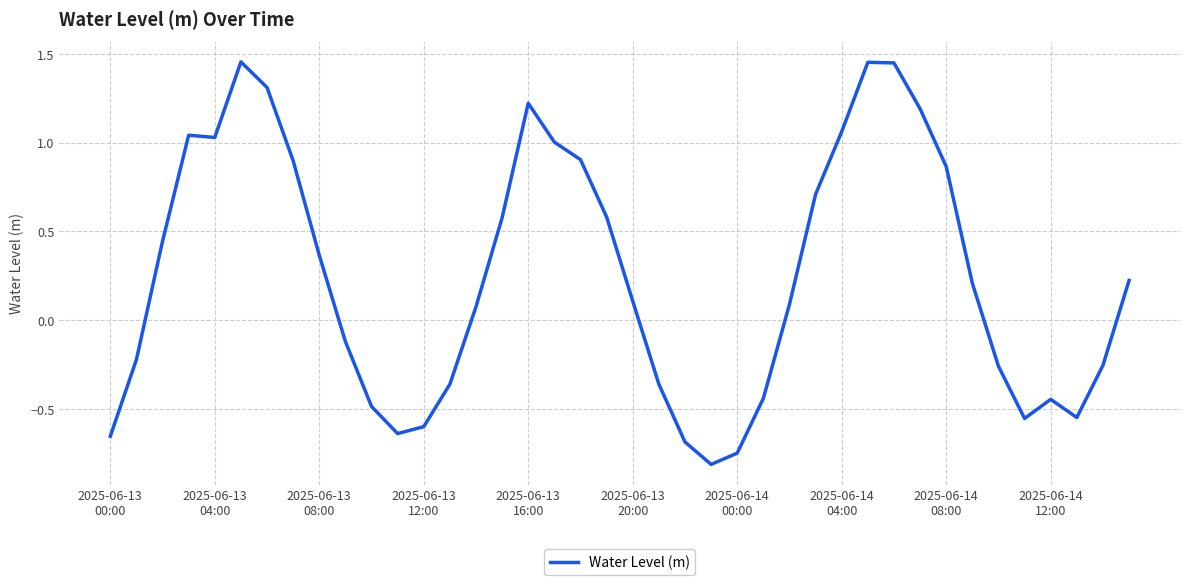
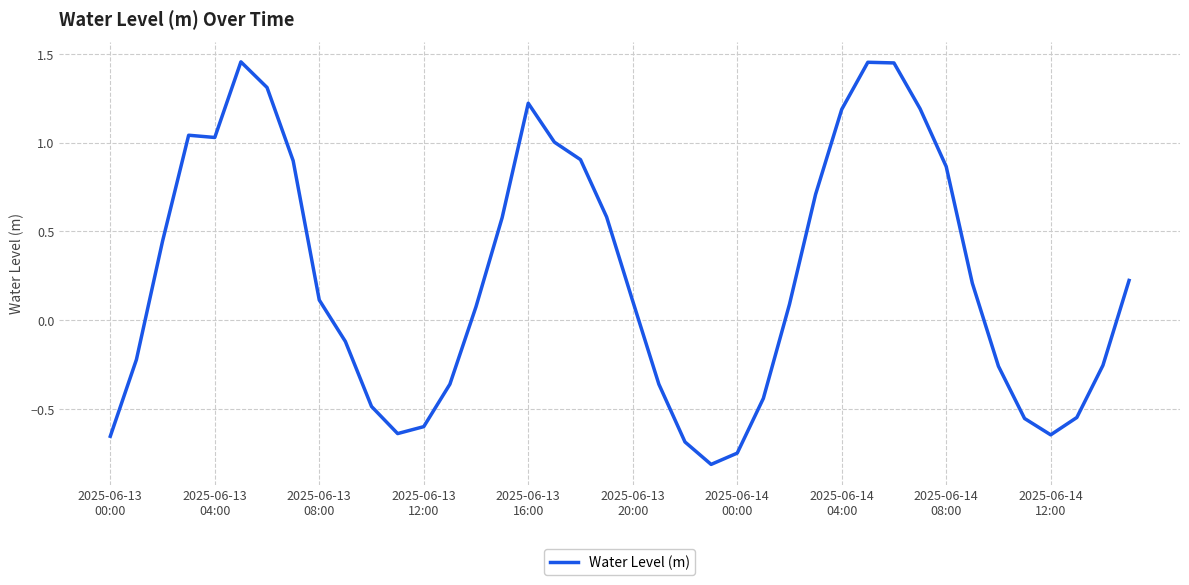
  {
    "2025-06-13 00:00": -0.65,
    "2025-06-13 04:00": 1.03,
-   "2025-06-13 08:00": 0.37,
+   "2025-06-13 08:00": 0.11,
    "2025-06-13 12:00": -0.60,
    "2025-06-13 16:00": 1.22,
    "2025-06-13 20:00": 0.11,
    "2025-06-14 00:00": -0.75,
-   "2025-06-14 04:00": 1.06,
+   "2025-06-14 04:00": 1.19,
    "2025-06-14 08:00": 0.86,
-   "2025-06-14 12:00": -0.45
+   "2025-06-14 12:00": -0.65
  }
